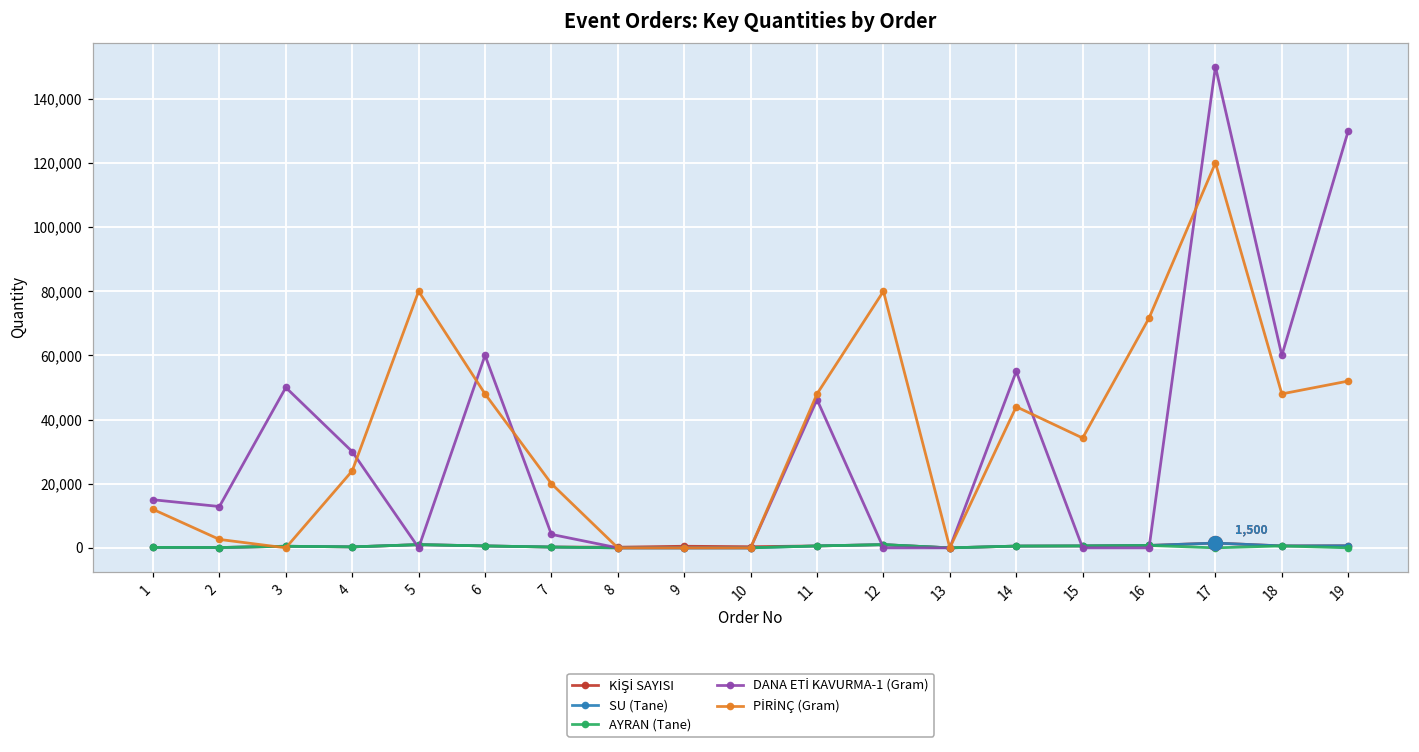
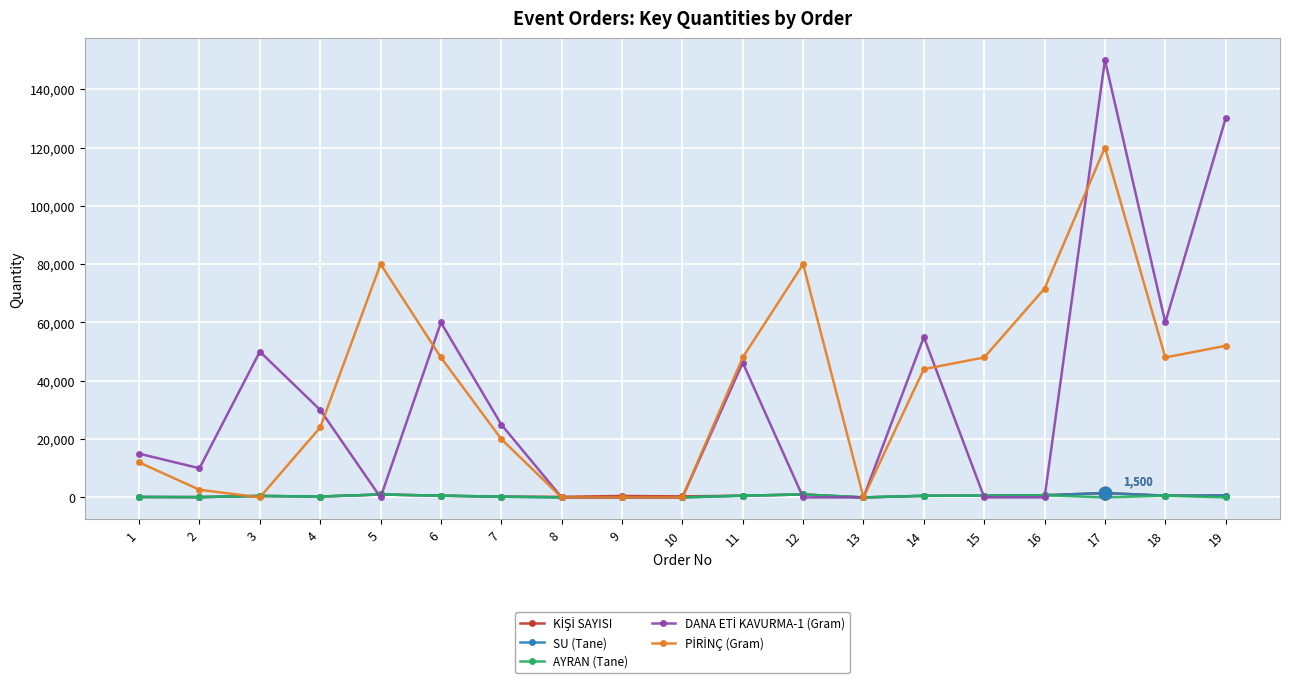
  {
    "AYRAN (Tane)": {
      "17": "0"
    },
    "DANA ETİ KAVURMA-1 (Gram)": {
      "1": "15,000",
-     "2": "13,000",
+     "2": "10,000",
      "3": "50,000",
      "4": "30,000",
      "5": "0",
      "6": "60,000",
-     "7": "4,000",
+     "7": "25,000",
      "11": "46,000",
      "12": "0",
      "14": "55,000",
      "17": "150,000",
      "18": "60,000",
      "19": "130,000"
    },
    "PİRİNÇ (Gram)": {
      "1": "12,000",
      "2": "3,000",
      "4": "24,000",
      "5": "80,000",
      "6": "48,000",
      "7": "20,000",
      "11": "48,000",
      "12": "80,000",
      "14": "44,000",
-     "15": "34,000",
+     "15": "48,000",
      "16": "72,000",
      "17": "120,000",
      "18": "48,000",
      "19": "52,000"
    }
  }
